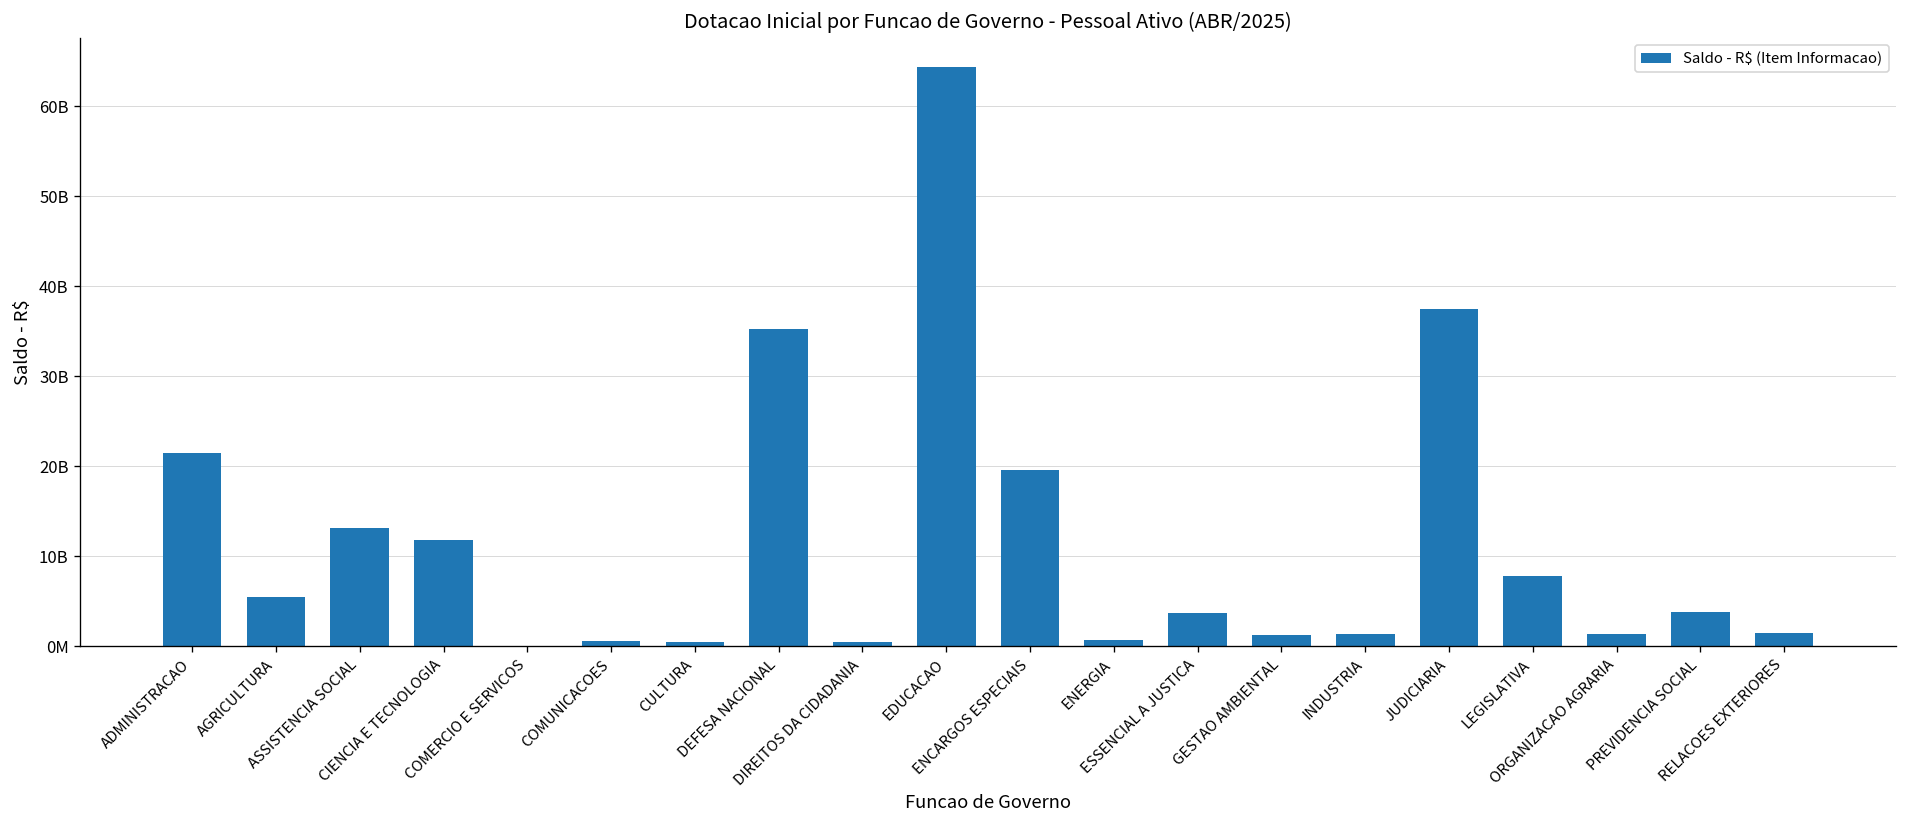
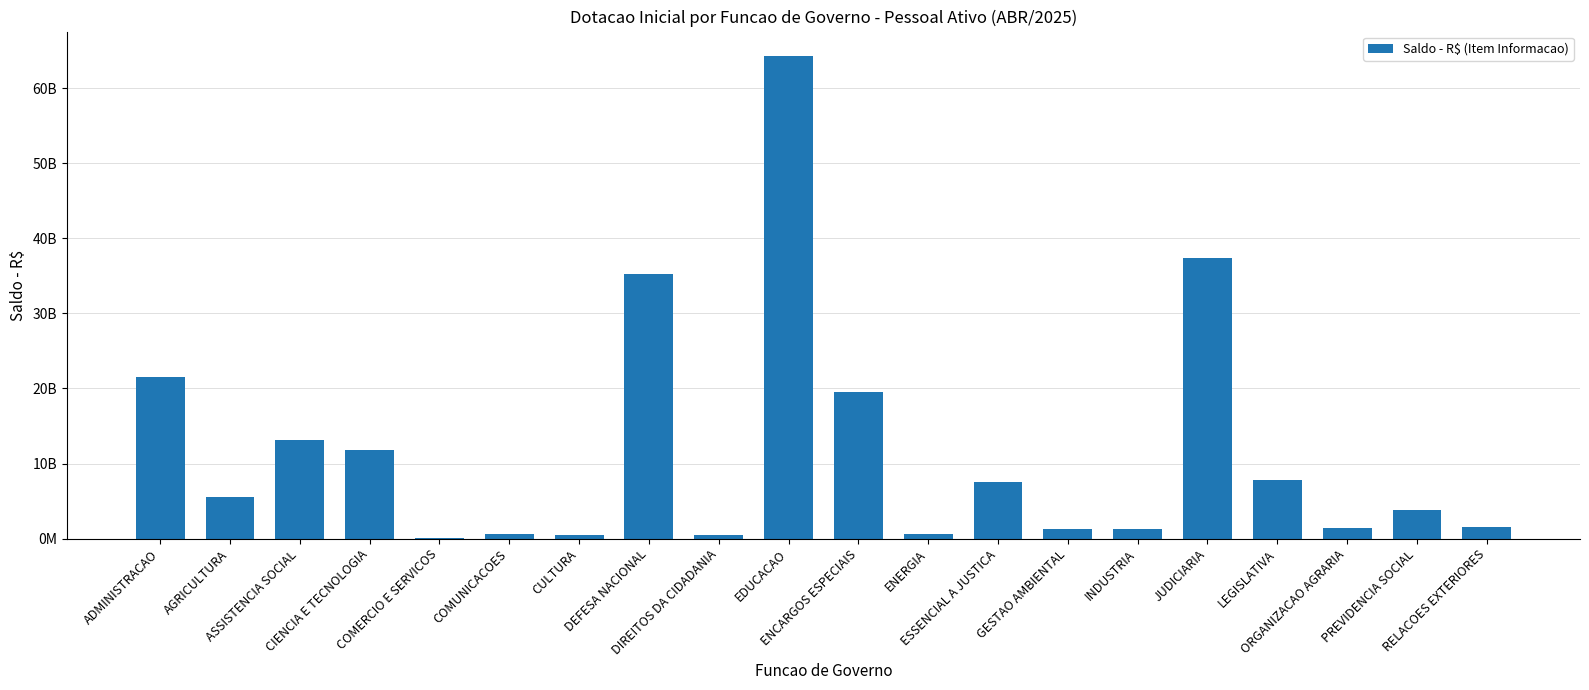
  {
    "ADMINISTRACAO": 21000000000,
    "AGRICULTURA": 6000000000,
    "ASSISTENCIA SOCIAL": 13000000000,
    "CIENCIA E TECNOLOGIA": 12000000000,
    "COMUNICACOES": 1000000000,
    "CULTURA": 0,
    "DEFESA NACIONAL": 35000000000,
    "DIREITOS DA CIDADANIA": 0,
    "EDUCACAO": 64000000000,
    "ENCARGOS ESPECIAIS": 20000000000,
    "ENERGIA": 1000000000,
-   "ESSENCIAL A JUSTICA": 4000000000,
+   "ESSENCIAL A JUSTICA": 7000000000,
    "GESTAO AMBIENTAL": 1000000000,
    "INDUSTRIA": 1000000000,
    "JUDICIARIA": 37000000000,
    "LEGISLATIVA": 8000000000,
    "ORGANIZACAO AGRARIA": 1000000000,
    "PREVIDENCIA SOCIAL": 4000000000,
    "RELACOES EXTERIORES": 1000000000
  }
